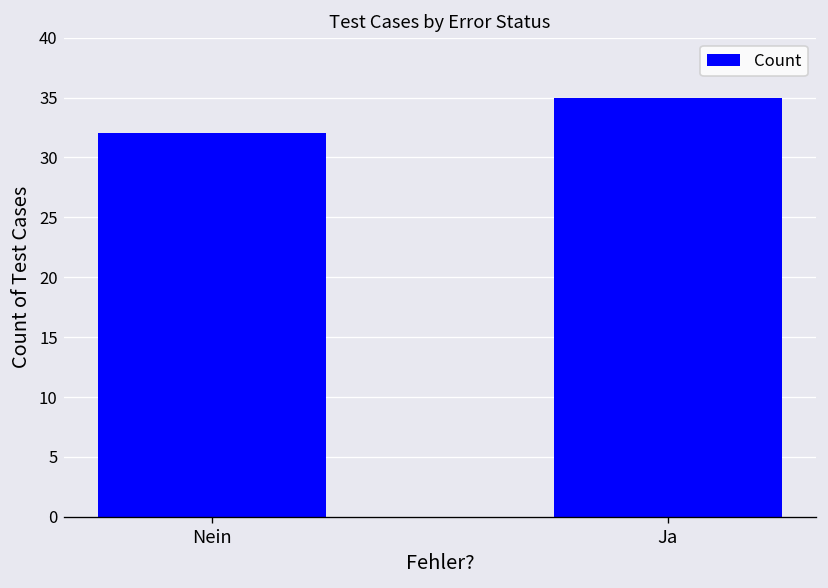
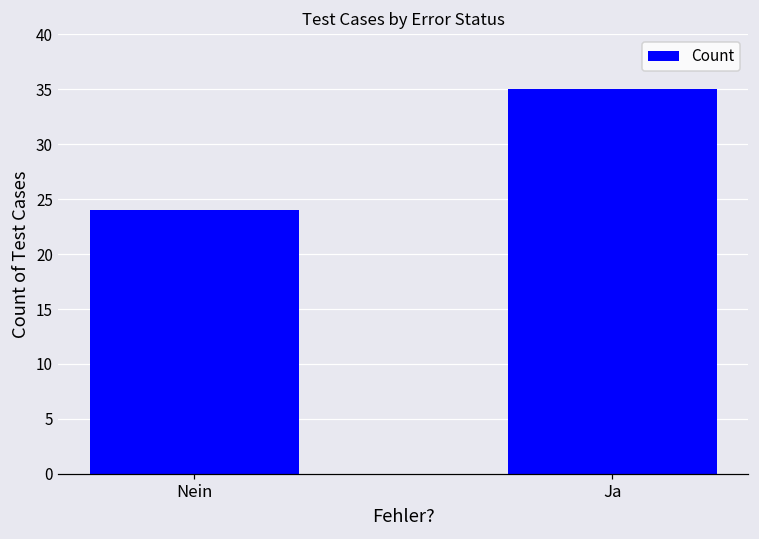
  {
-   "Nein": 32,
+   "Nein": 24,
    "Ja": 35
  }
